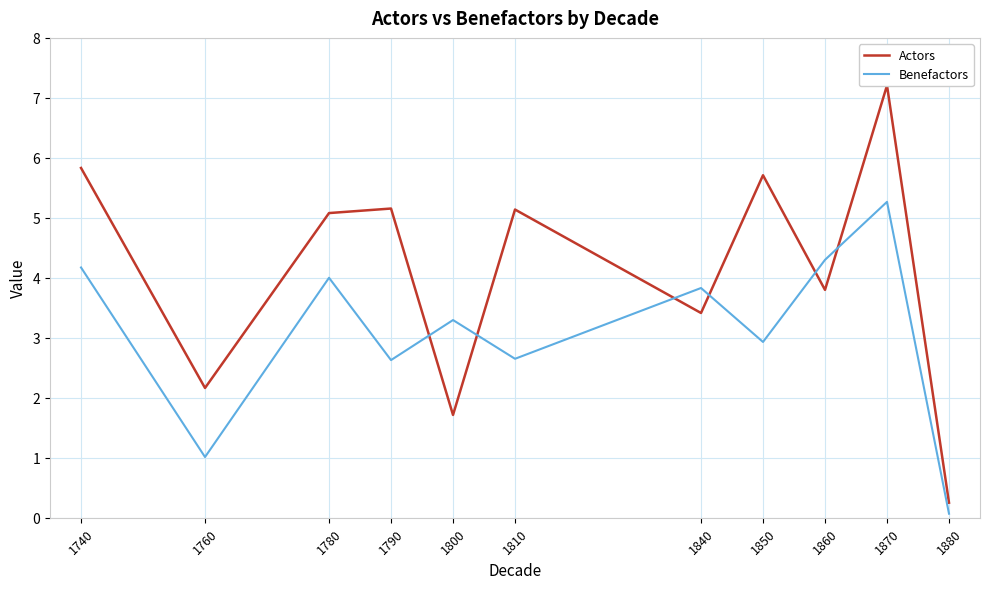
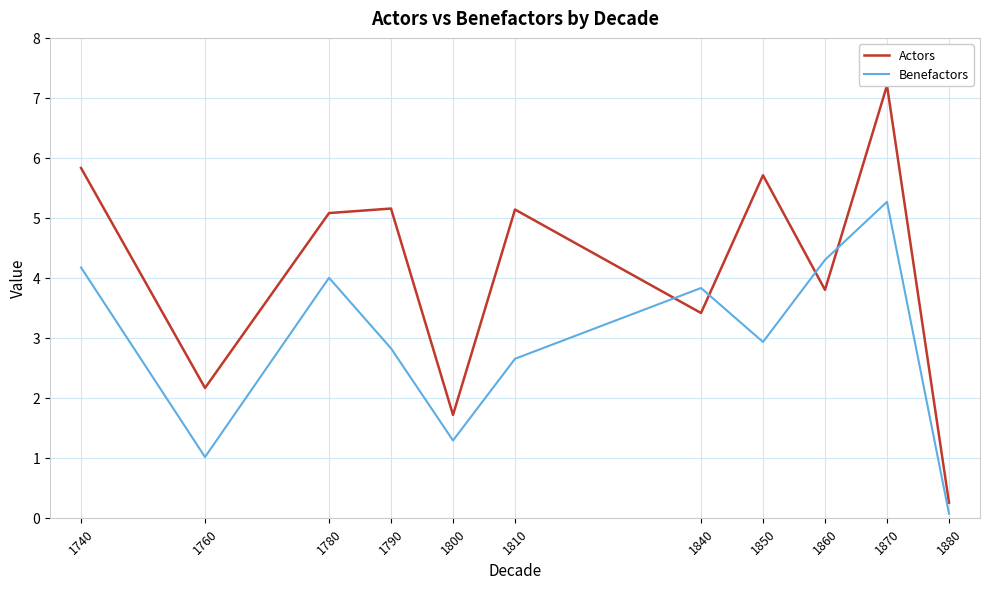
  {
    "Actors": {
      "1740": 5.8,
      "1760": 2.2,
      "1780": 5.1,
      "1790": 5.2,
      "1800": 1.7,
      "1810": 5.1,
      "1840": 3.4,
      "1850": 5.7,
      "1860": 3.8,
      "1880": 0.3
    },
    "Benefactors": {
      "1740": 4.2,
      "1760": 1.0,
      "1780": 4.0,
-     "1790": 2.6,
-     "1800": 3.3,
+     "1790": 2.8,
+     "1800": 1.3,
      "1810": 2.6,
      "1840": 3.8,
      "1850": 2.9,
      "1860": 4.3,
      "1870": 5.3,
      "1880": 0.1
    }
  }
